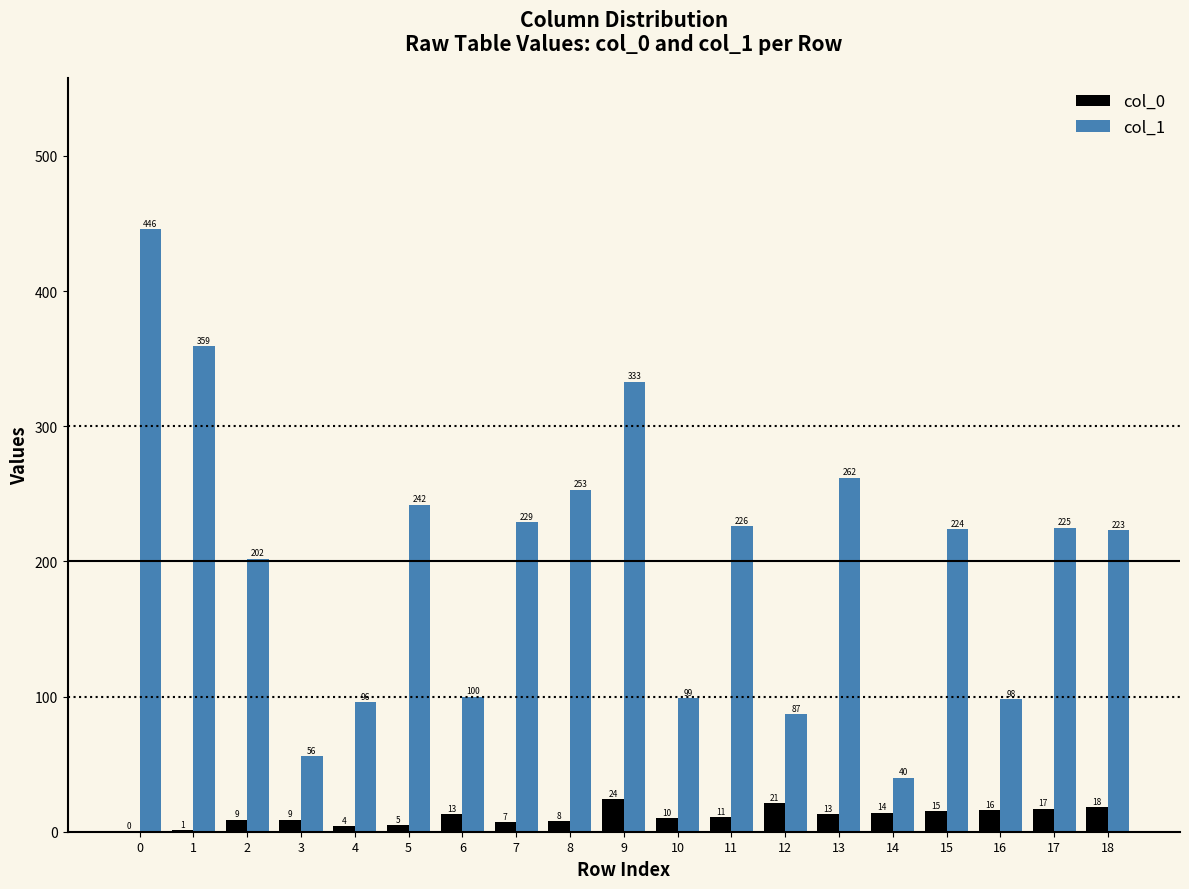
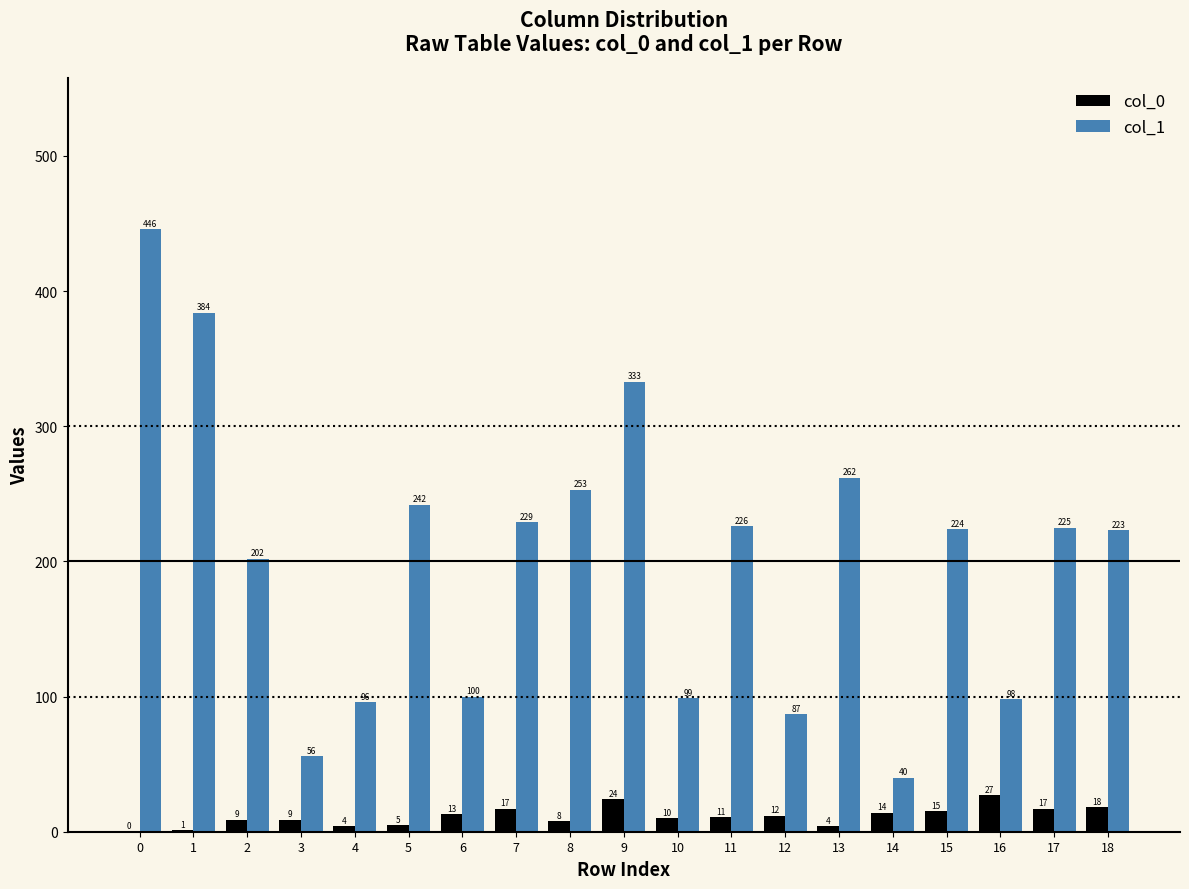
  {
    "col_0": {
      "0": 0,
      "1": 1,
      "2": 9,
      "3": 9,
      "4": 4,
      "5": 5,
      "6": 13,
-     "7": 7,
+     "7": 17,
      "8": 8,
      "9": 24,
      "10": 10,
      "11": 11,
-     "12": 21,
-     "13": 13,
+     "12": 12,
+     "13": 4,
      "14": 14,
      "15": 15,
-     "16": 16,
+     "16": 27,
      "17": 17,
      "18": 18
    },
    "col_1": {
      "0": 446,
-     "1": 359,
+     "1": 384,
      "2": 202,
      "3": 56,
      "4": 96,
      "5": 242,
      "6": 100,
      "7": 229,
      "8": 253,
      "9": 333,
      "10": 99,
      "11": 226,
      "12": 87,
      "13": 262,
      "14": 40,
      "15": 224,
      "16": 98,
      "17": 225,
      "18": 223
    }
  }
